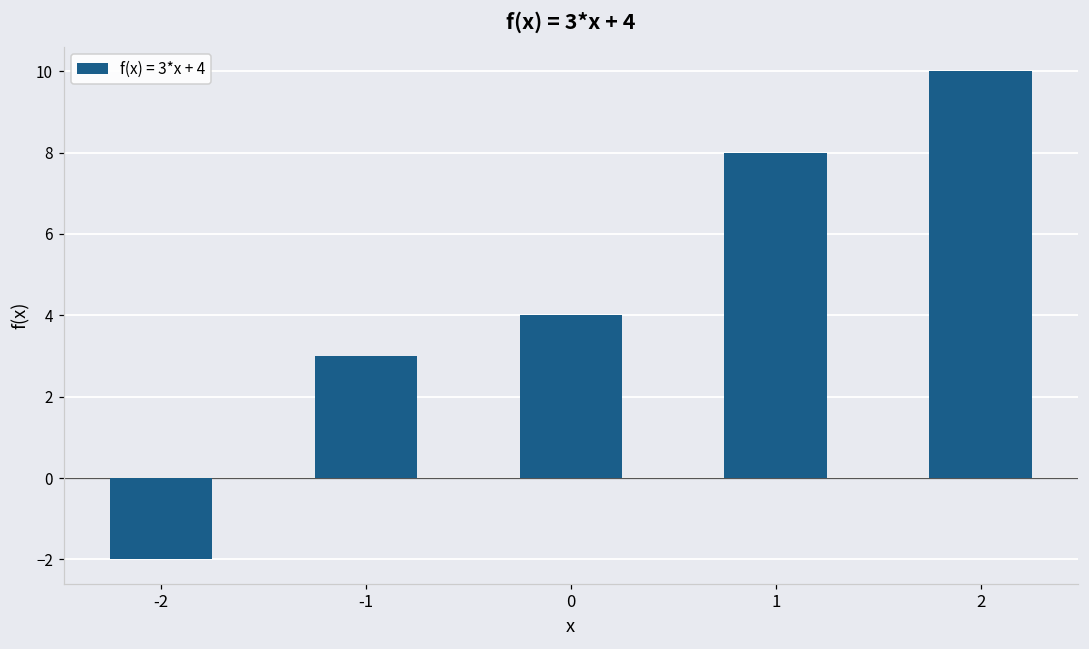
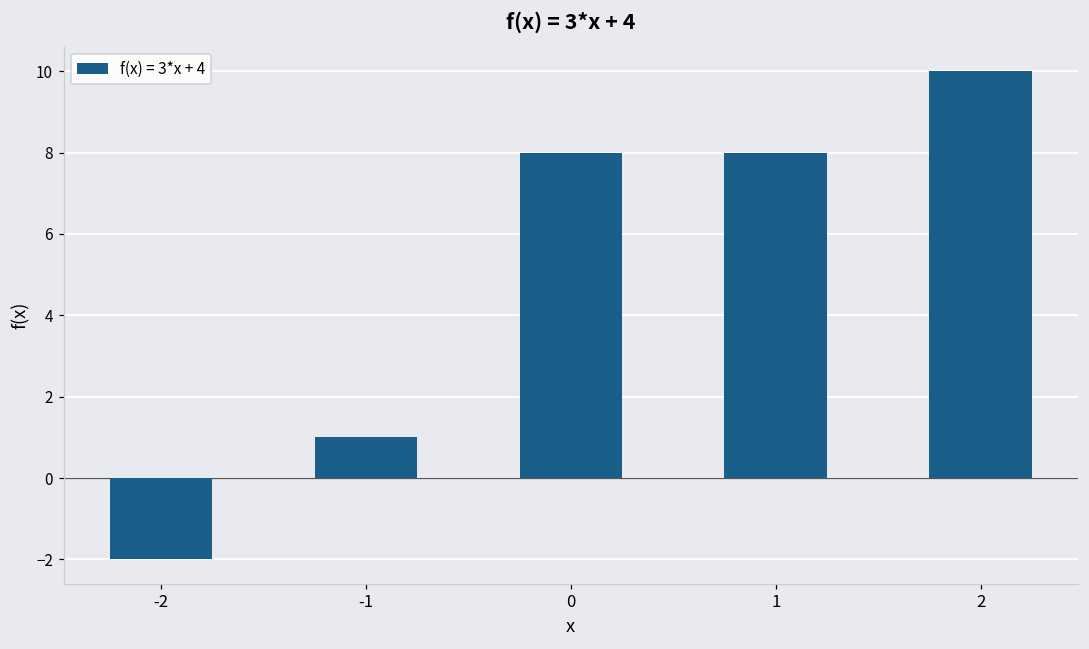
  {
    "-2": -2,
-   "-1": 3,
-   "0": 4,
+   "-1": 1,
+   "0": 8,
    "1": 8,
    "2": 10
  }
